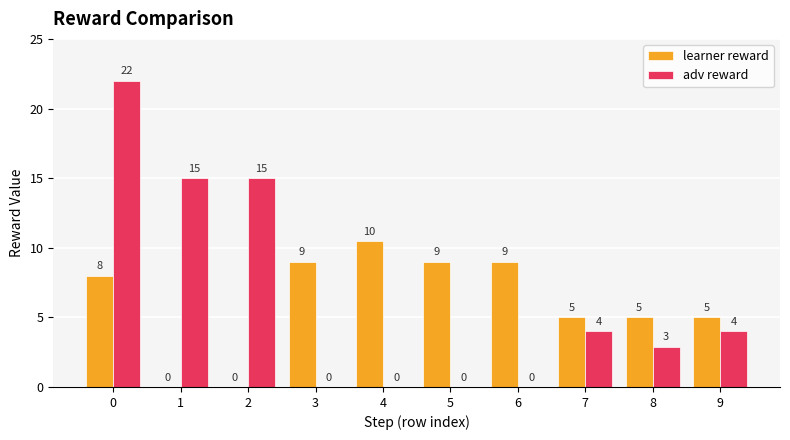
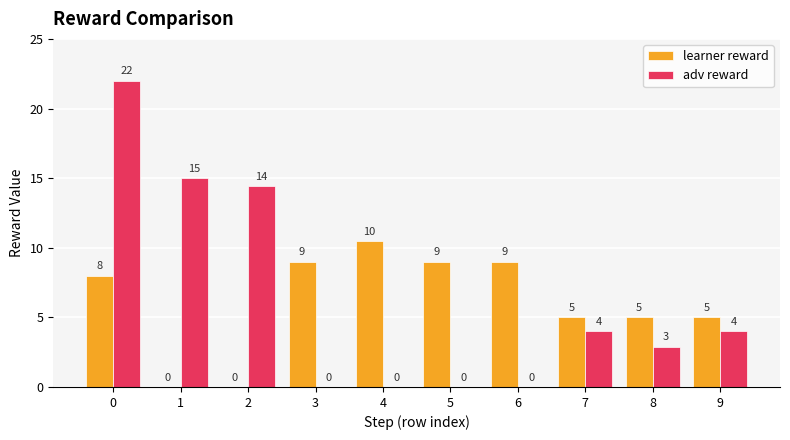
  {
    "learner reward": {
      "0": 8,
      "1": 0,
      "2": 0,
      "3": 9,
      "4": 10,
      "5": 9,
      "6": 9,
      "7": 5,
      "8": 5,
      "9": 5
    },
    "adv reward": {
      "0": 22,
      "1": 15,
-     "2": 15,
+     "2": 14,
      "3": 0,
      "4": 0,
      "5": 0,
      "6": 0,
      "7": 4,
      "8": 3,
      "9": 4
    }
  }
